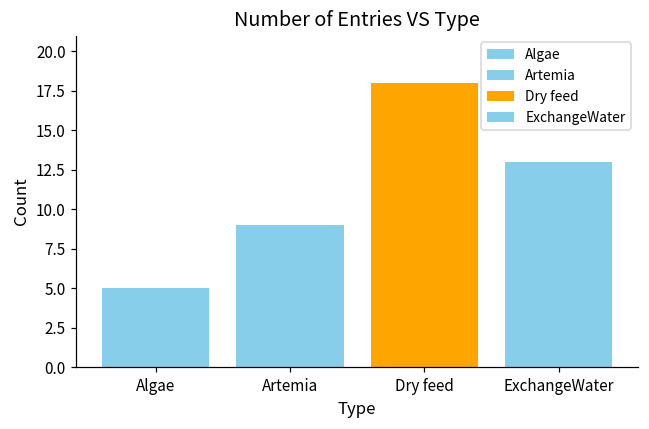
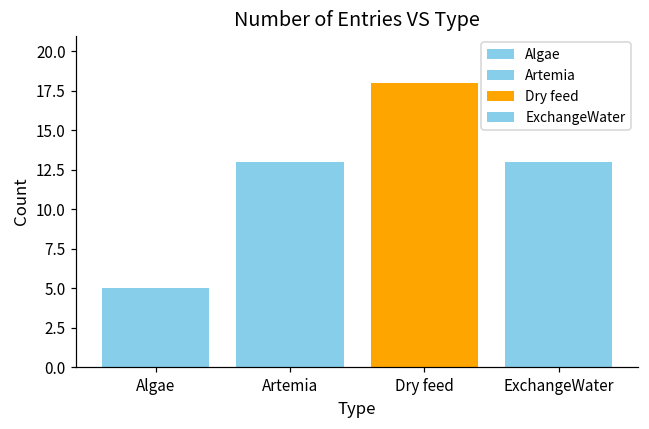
  {
    "Algae": 5,
-   "Artemia": 9,
+   "Artemia": 13,
    "Dry feed": 18,
    "ExchangeWater": 13
  }
